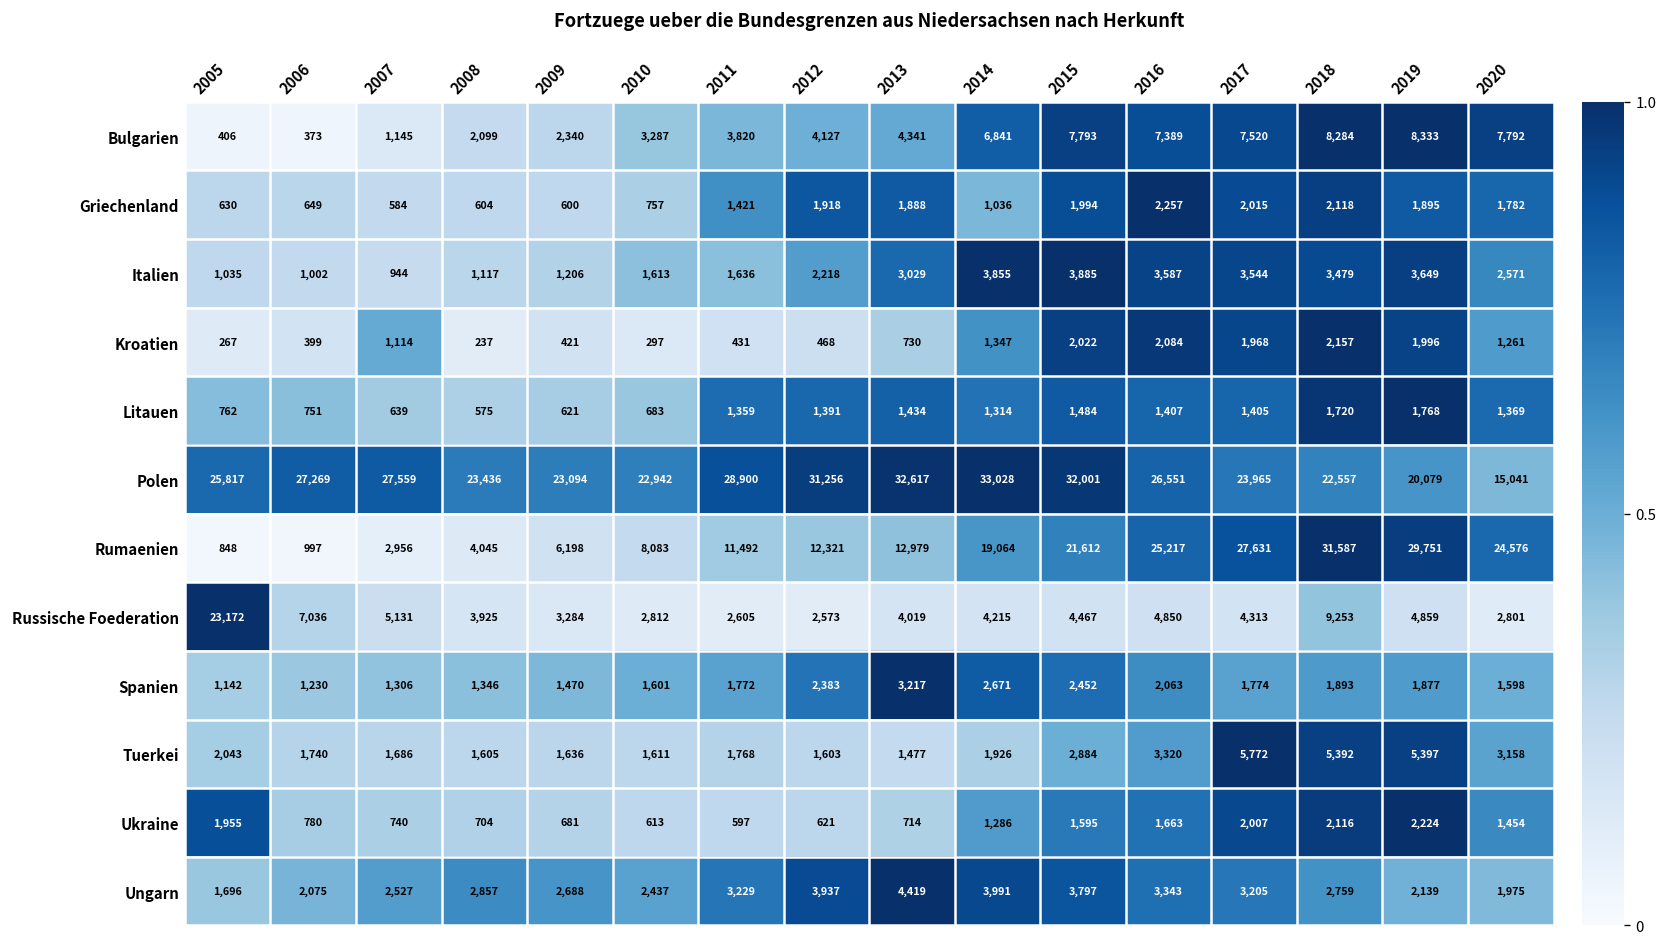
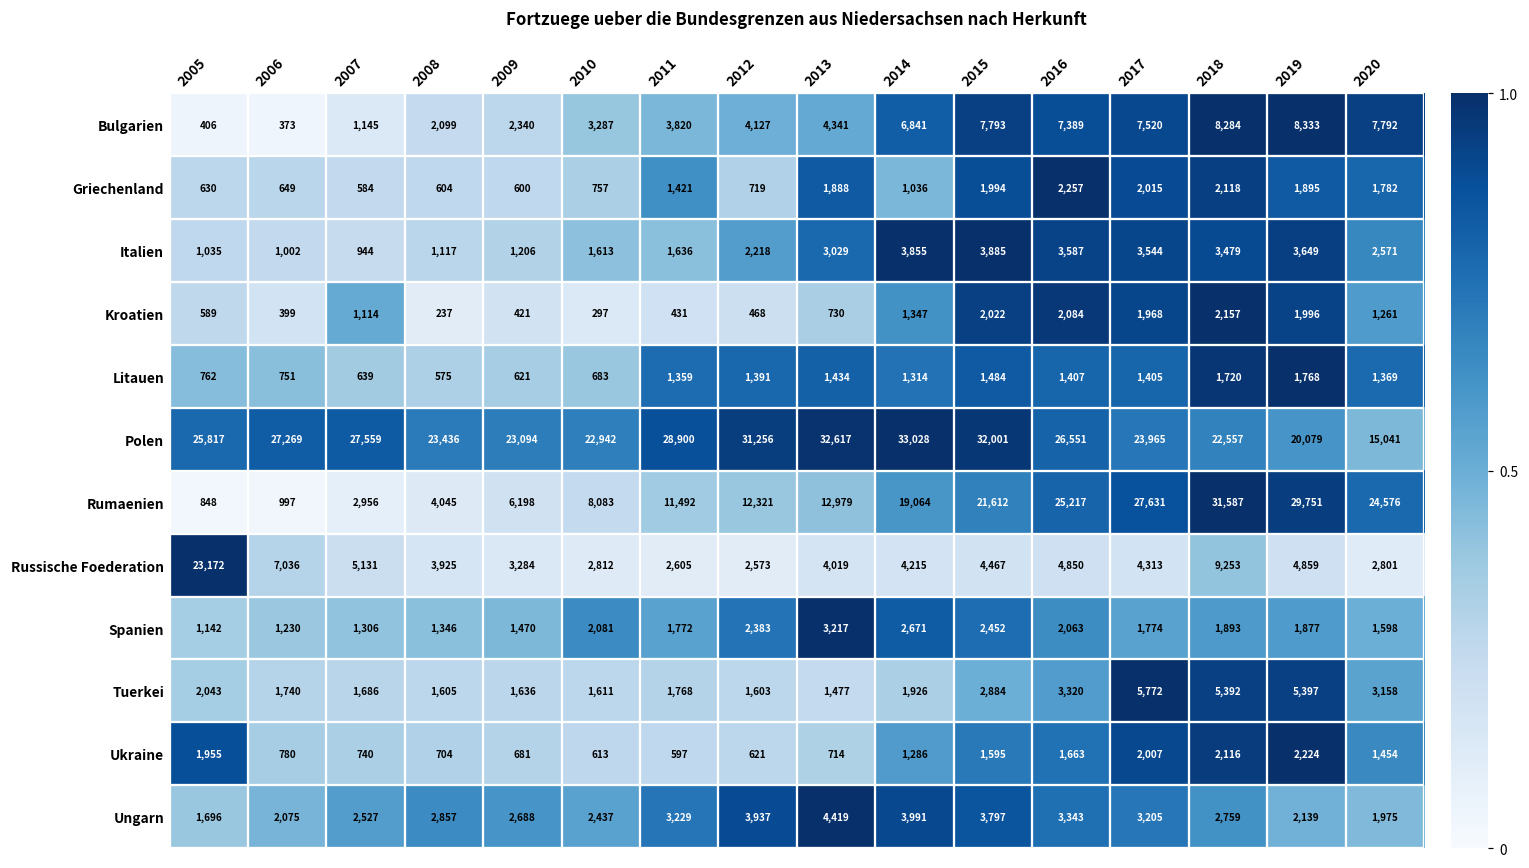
  {
    "Bulgarien": {
      "2005": "406",
      "2006": "373",
      "2007": "1,145",
      "2008": "2,099",
      "2009": "2,340",
      "2010": "3,287",
      "2011": "3,820",
      "2012": "4,127",
      "2013": "4,341",
      "2014": "6,841",
      "2015": "7,793",
      "2016": "7,389",
      "2017": "7,520",
      "2018": "8,284",
      "2019": "8,333",
      "2020": "7,792"
    },
    "Griechenland": {
      "2005": "630",
      "2006": "649",
      "2007": "584",
      "2008": "604",
      "2009": "600",
      "2010": "757",
      "2011": "1,421",
-     "2012": "1,918",
+     "2012": "719",
      "2013": "1,888",
      "2014": "1,036",
      "2015": "1,994",
      "2016": "2,257",
      "2017": "2,015",
      "2018": "2,118",
      "2019": "1,895",
      "2020": "1,782"
    },
    "Italien": {
      "2005": "1,035",
      "2006": "1,002",
      "2007": "944",
      "2008": "1,117",
      "2009": "1,206",
      "2010": "1,613",
      "2011": "1,636",
      "2012": "2,218",
      "2013": "3,029",
      "2014": "3,855",
      "2015": "3,885",
      "2016": "3,587",
      "2017": "3,544",
      "2018": "3,479",
      "2019": "3,649",
      "2020": "2,571"
    },
    "Kroatien": {
-     "2005": "267",
+     "2005": "589",
      "2006": "399",
      "2007": "1,114",
      "2008": "237",
      "2009": "421",
      "2010": "297",
      "2011": "431",
      "2012": "468",
      "2013": "730",
      "2014": "1,347",
      "2015": "2,022",
      "2016": "2,084",
      "2017": "1,968",
      "2018": "2,157",
      "2019": "1,996",
      "2020": "1,261"
    },
    "Litauen": {
      "2005": "762",
      "2006": "751",
      "2007": "639",
      "2008": "575",
      "2009": "621",
      "2010": "683",
      "2011": "1,359",
      "2012": "1,391",
      "2013": "1,434",
      "2014": "1,314",
      "2015": "1,484",
      "2016": "1,407",
      "2017": "1,405",
      "2018": "1,720",
      "2019": "1,768",
      "2020": "1,369"
    },
    "Polen": {
      "2005": "25,817",
      "2006": "27,269",
      "2007": "27,559",
      "2008": "23,436",
      "2009": "23,094",
      "2010": "22,942",
      "2011": "28,900",
      "2012": "31,256",
      "2013": "32,617",
      "2014": "33,028",
      "2015": "32,001",
      "2016": "26,551",
      "2017": "23,965",
      "2018": "22,557",
      "2019": "20,079",
      "2020": "15,041"
    },
    "Rumaenien": {
      "2005": "848",
      "2006": "997",
      "2007": "2,956",
      "2008": "4,045",
      "2009": "6,198",
      "2010": "8,083",
      "2011": "11,492",
      "2012": "12,321",
      "2013": "12,979",
      "2014": "19,064",
      "2015": "21,612",
      "2016": "25,217",
      "2017": "27,631",
      "2018": "31,587",
      "2019": "29,751",
      "2020": "24,576"
    },
    "Russische Foederation": {
      "2005": "23,172",
      "2006": "7,036",
      "2007": "5,131",
      "2008": "3,925",
      "2009": "3,284",
      "2010": "2,812",
      "2011": "2,605",
      "2012": "2,573",
      "2013": "4,019",
      "2014": "4,215",
      "2015": "4,467",
      "2016": "4,850",
      "2017": "4,313",
      "2018": "9,253",
      "2019": "4,859",
      "2020": "2,801"
    },
    "Spanien": {
      "2005": "1,142",
      "2006": "1,230",
      "2007": "1,306",
      "2008": "1,346",
      "2009": "1,470",
-     "2010": "1,601",
+     "2010": "2,081",
      "2011": "1,772",
      "2012": "2,383",
      "2013": "3,217",
      "2014": "2,671",
      "2015": "2,452",
      "2016": "2,063",
      "2017": "1,774",
      "2018": "1,893",
      "2019": "1,877",
      "2020": "1,598"
    },
    "Tuerkei": {
      "2005": "2,043",
      "2006": "1,740",
      "2007": "1,686",
      "2008": "1,605",
      "2009": "1,636",
      "2010": "1,611",
      "2011": "1,768",
      "2012": "1,603",
      "2013": "1,477",
      "2014": "1,926",
      "2015": "2,884",
      "2016": "3,320",
      "2017": "5,772",
      "2018": "5,392",
      "2019": "5,397",
      "2020": "3,158"
    },
    "Ukraine": {
      "2005": "1,955",
      "2006": "780",
      "2007": "740",
      "2008": "704",
      "2009": "681",
      "2010": "613",
      "2011": "597",
      "2012": "621",
      "2013": "714",
      "2014": "1,286",
      "2015": "1,595",
      "2016": "1,663",
      "2017": "2,007",
      "2018": "2,116",
      "2019": "2,224",
      "2020": "1,454"
    },
    "Ungarn": {
      "2005": "1,696",
      "2006": "2,075",
      "2007": "2,527",
      "2008": "2,857",
      "2009": "2,688",
      "2010": "2,437",
      "2011": "3,229",
      "2012": "3,937",
      "2013": "4,419",
      "2014": "3,991",
      "2015": "3,797",
      "2016": "3,343",
      "2017": "3,205",
      "2018": "2,759",
      "2019": "2,139",
      "2020": "1,975"
    }
  }
